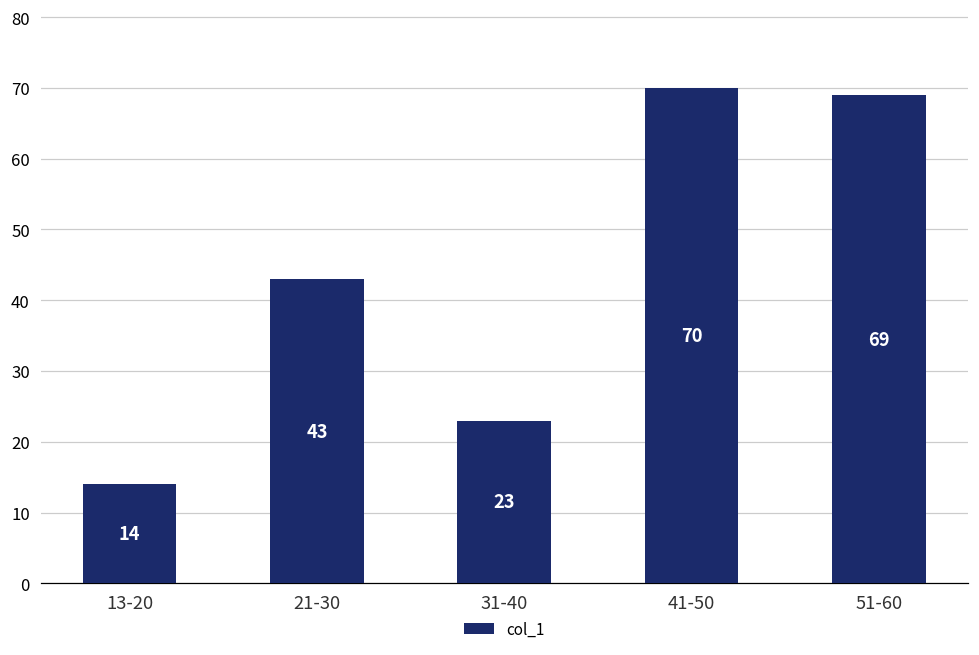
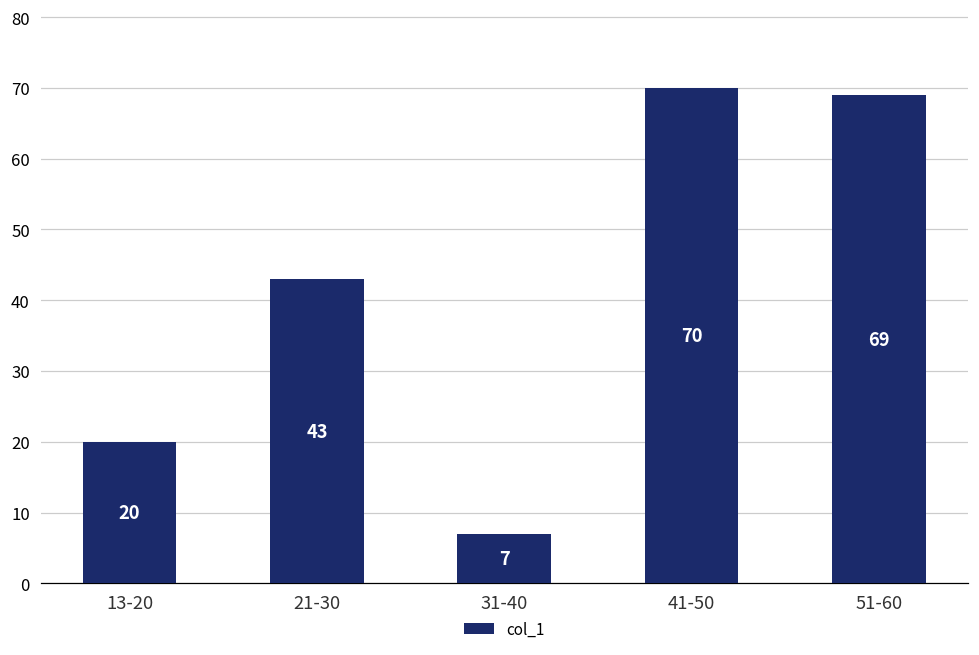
  {
-   "13-20": 14,
+   "13-20": 20,
    "21-30": 43,
-   "31-40": 23,
+   "31-40": 7,
    "41-50": 70,
    "51-60": 69
  }
